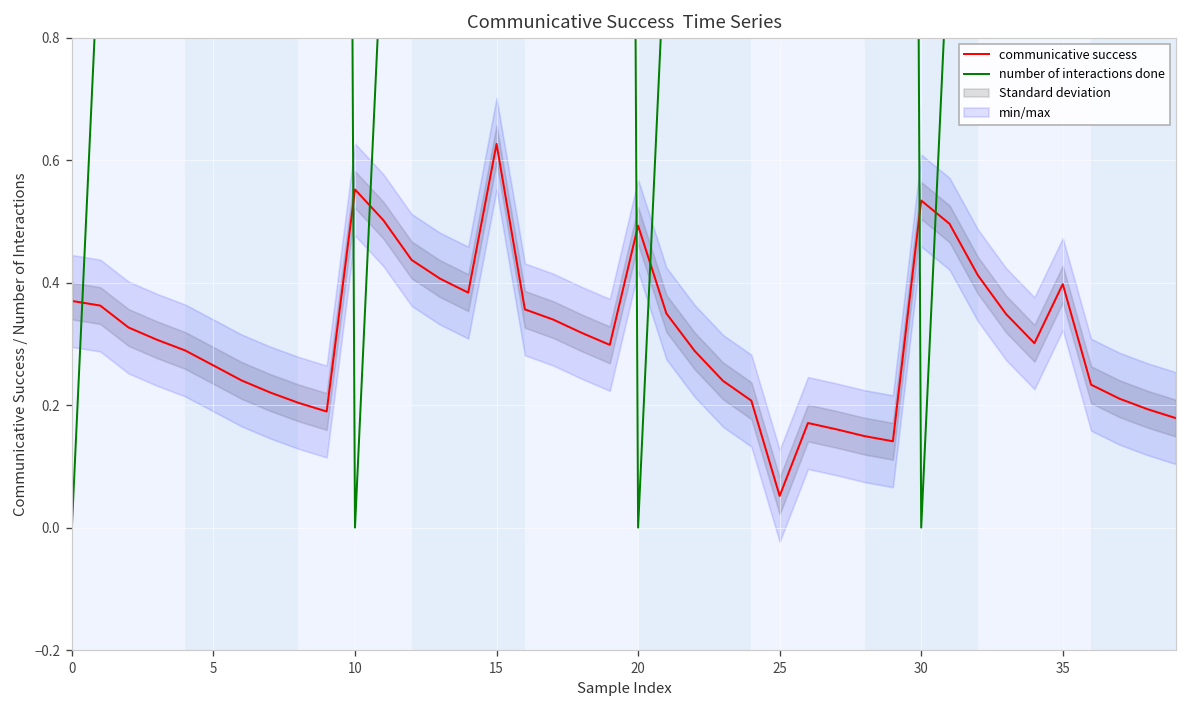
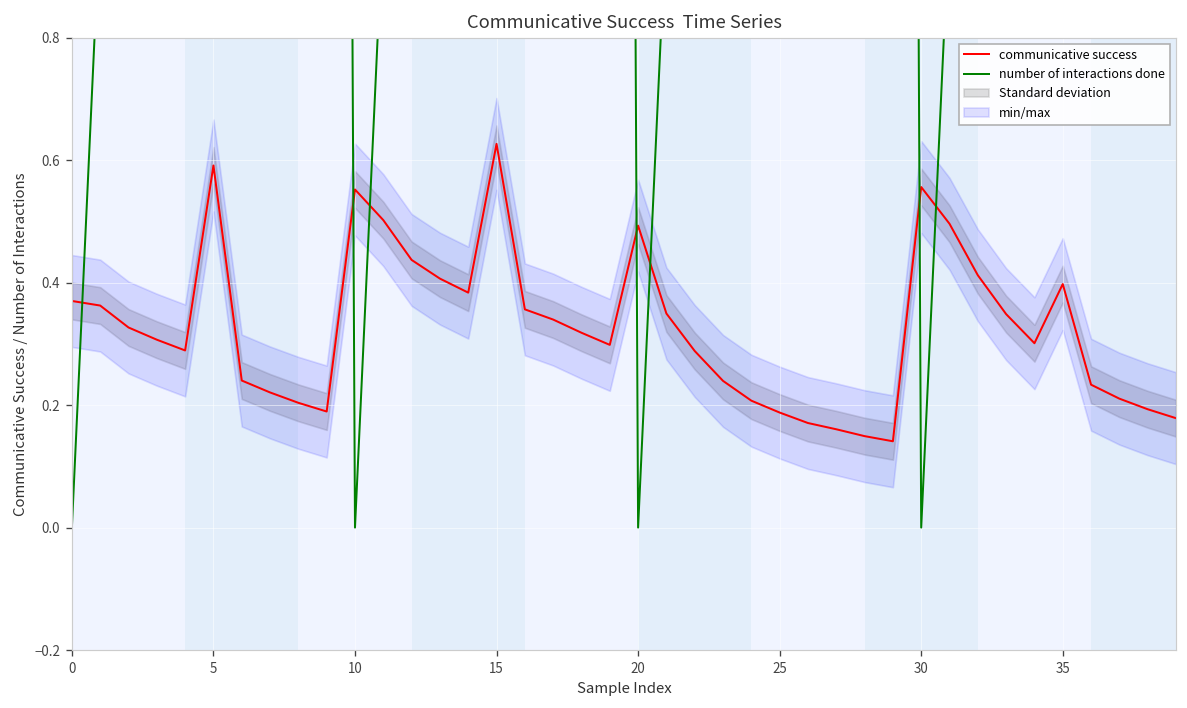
  {
    "communicative success": {
      "0": 0.37,
-     "5": 0.26,
+     "5": 0.59,
      "10": 0.55,
      "15": 0.63,
      "20": 0.49,
-     "25": 0.05,
-     "30": 0.53,
+     "25": 0.19,
+     "30": 0.56,
      "35": 0.40
    },
    "number of interactions done": {
      "0": 0.00,
      "10": 0.00,
      "20": 0.00,
      "30": 0.00
    }
  }
